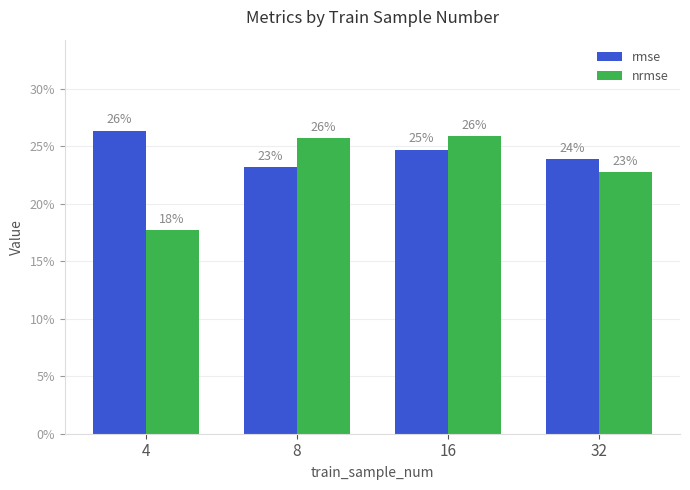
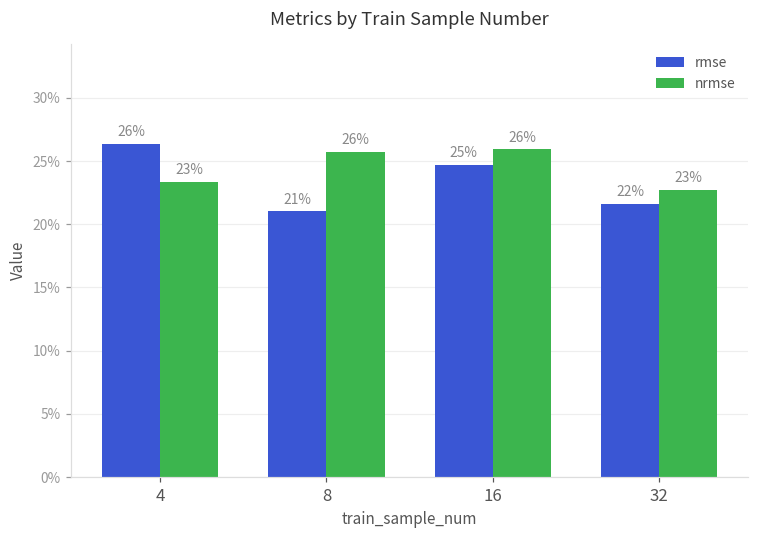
  {
    "rmse": {
      "4": "26%",
-     "8": "23%",
+     "8": "21%",
      "16": "25%",
-     "32": "24%"
+     "32": "22%"
    },
    "nrmse": {
-     "4": "18%",
+     "4": "23%",
      "8": "26%",
      "16": "26%",
      "32": "23%"
    }
  }
